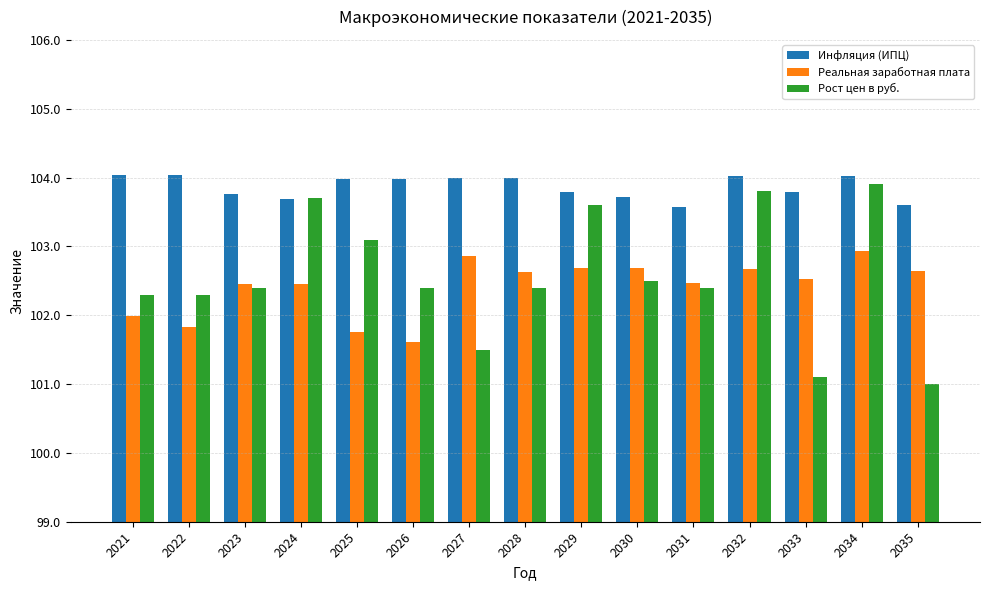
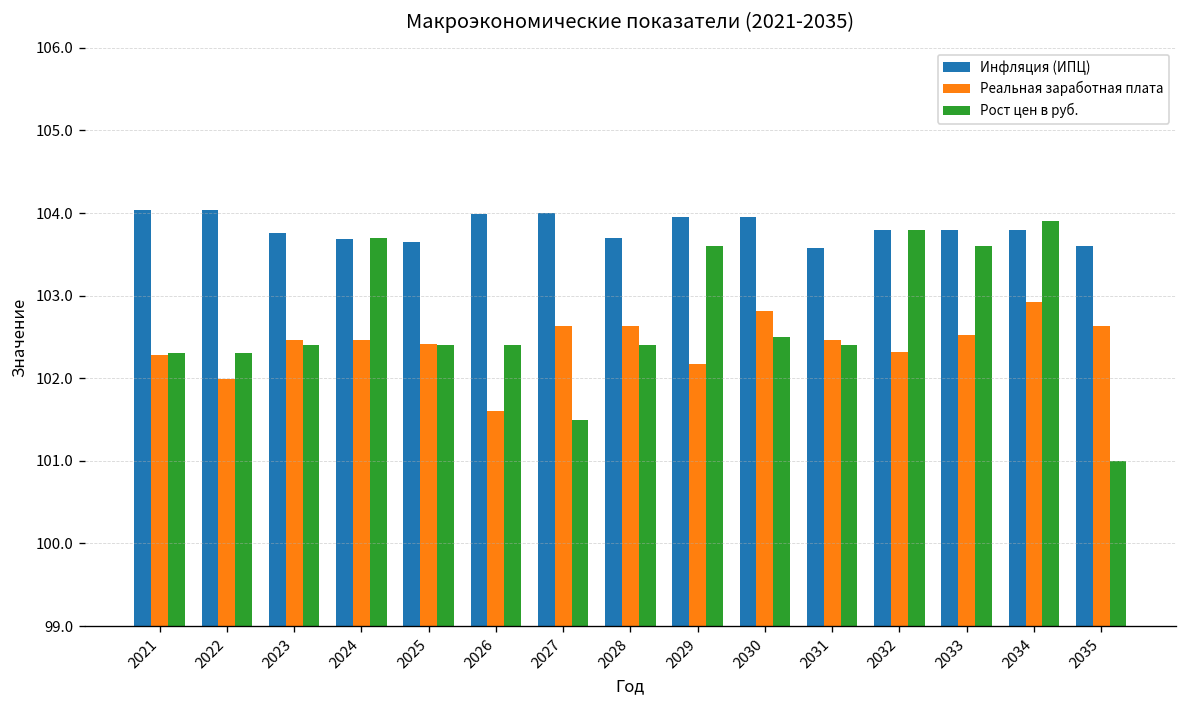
  {
    "Инфляция (ИПЦ)": {
      "2021": 104.0,
      "2022": 104.0,
      "2023": 103.8,
      "2024": 103.7,
-     "2025": 104.0,
+     "2025": 103.7,
      "2026": 104.0,
      "2027": 104.0,
-     "2028": 104.0,
-     "2029": 103.8,
-     "2030": 103.7,
+     "2028": 103.7,
+     "2029": 104.0,
+     "2030": 104.0,
      "2031": 103.6,
-     "2032": 104.0,
+     "2032": 103.8,
      "2033": 103.8,
-     "2034": 104.0,
+     "2034": 103.8,
      "2035": 103.6
    },
    "Реальная заработная плата": {
-     "2021": 102.0,
-     "2022": 101.8,
+     "2021": 102.3,
+     "2022": 102.0,
      "2023": 102.5,
      "2024": 102.5,
-     "2025": 101.8,
+     "2025": 102.4,
      "2026": 101.6,
-     "2027": 102.9,
+     "2027": 102.6,
      "2028": 102.6,
-     "2029": 102.7,
-     "2030": 102.7,
+     "2029": 102.2,
+     "2030": 102.8,
      "2031": 102.5,
-     "2032": 102.7,
+     "2032": 102.3,
      "2033": 102.5,
      "2034": 102.9,
      "2035": 102.6
    },
    "Рост цен в руб.": {
      "2021": 102.3,
      "2022": 102.3,
      "2023": 102.4,
      "2024": 103.7,
-     "2025": 103.1,
+     "2025": 102.4,
      "2026": 102.4,
      "2027": 101.5,
      "2028": 102.4,
      "2029": 103.6,
      "2030": 102.5,
      "2031": 102.4,
      "2032": 103.8,
-     "2033": 101.1,
+     "2033": 103.6,
      "2034": 103.9,
      "2035": 101.0
    }
  }
